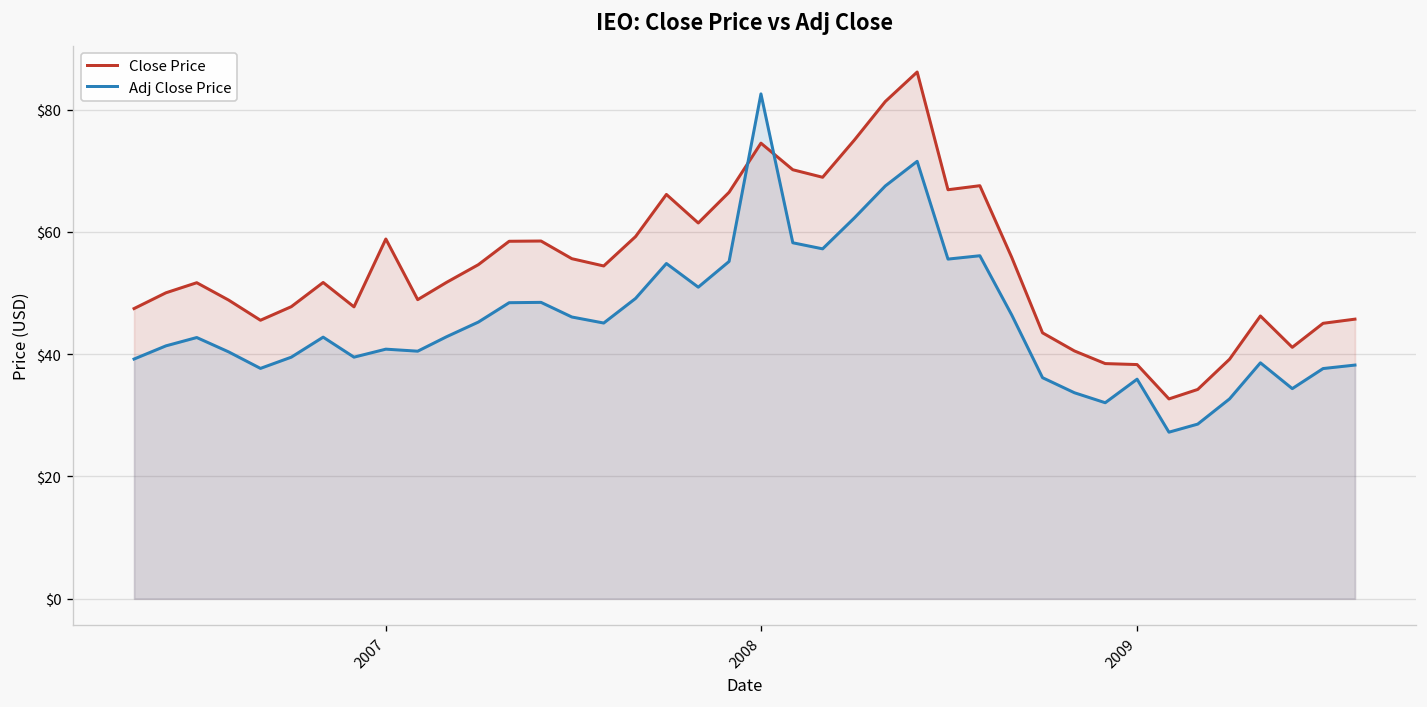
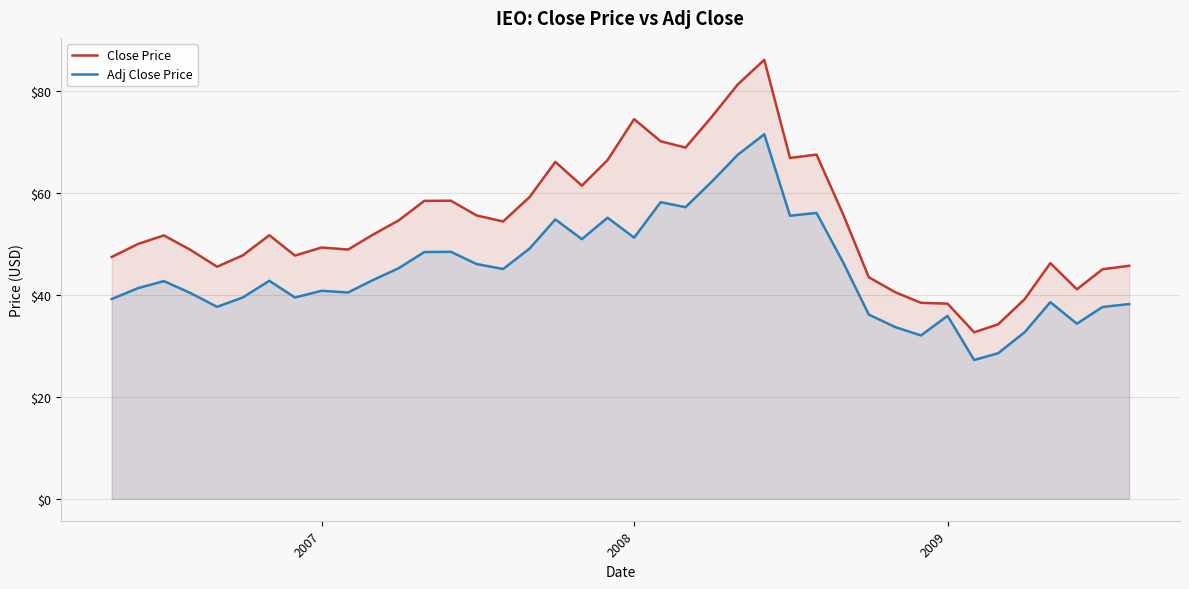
  {
    "Close Price": {
-     "2007": "$59",
+     "2007": "$49",
      "2008": "$75",
      "2009": "$38"
    },
    "Adj Close Price": {
      "2007": "$41",
-     "2008": "$83",
+     "2008": "$51",
      "2009": "$36"
    }
  }
